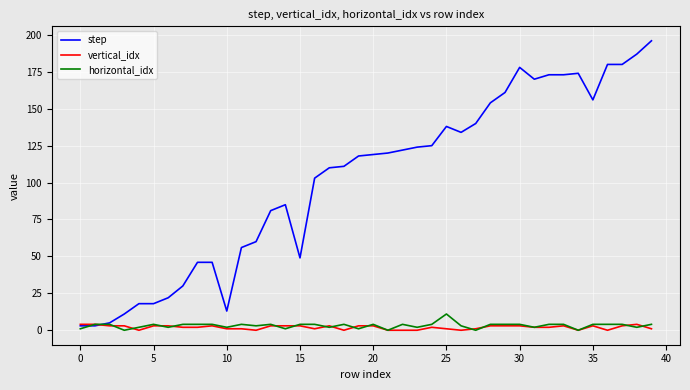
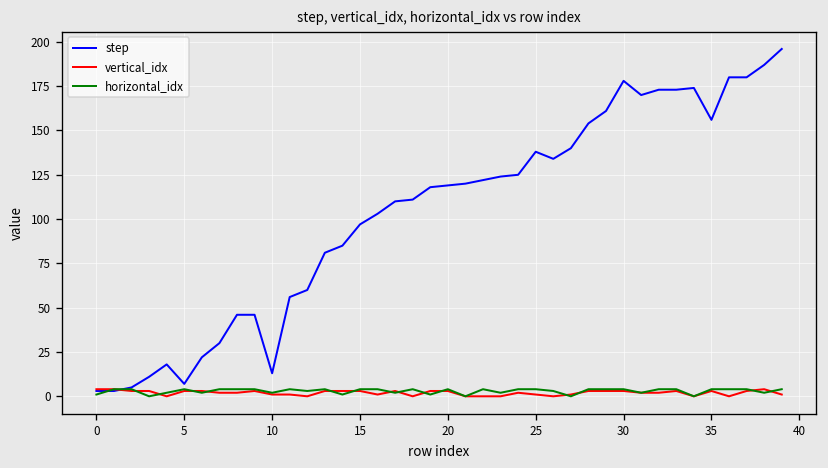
  {
    "step": {
-     "5": 18,
+     "5": 7,
      "10": 13,
-     "15": 49,
+     "15": 97,
      "20": 119,
      "25": 138,
      "30": 178,
      "35": 156
    },
    "vertical_idx": {
      "25": 1
    },
    "horizontal_idx": {
      "0": 1,
-     "25": 11
+     "25": 4
    }
  }
